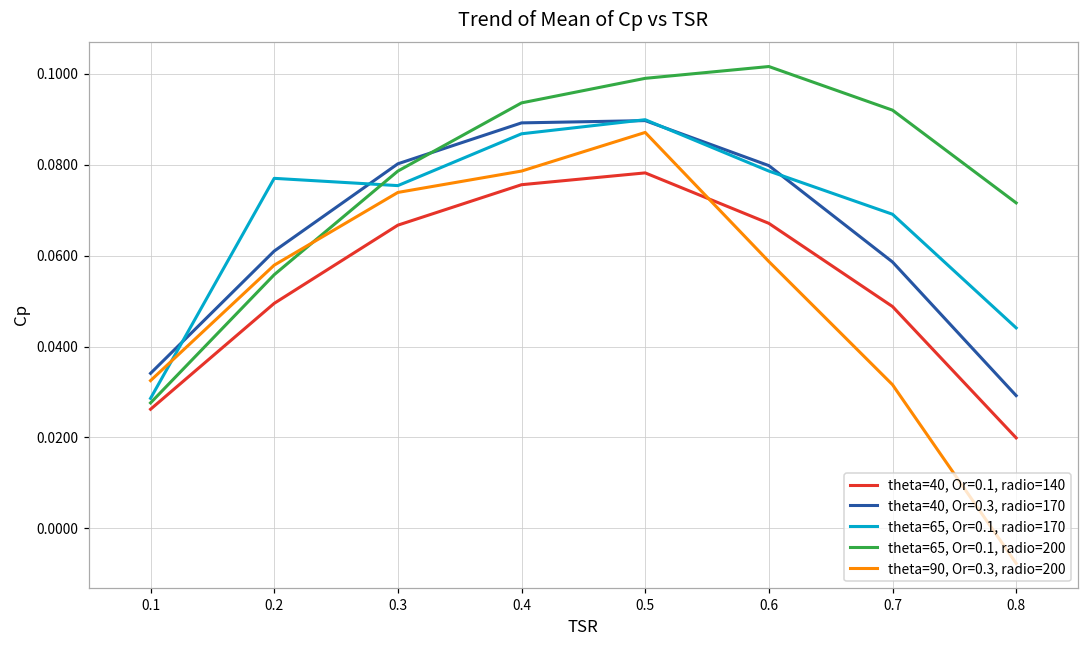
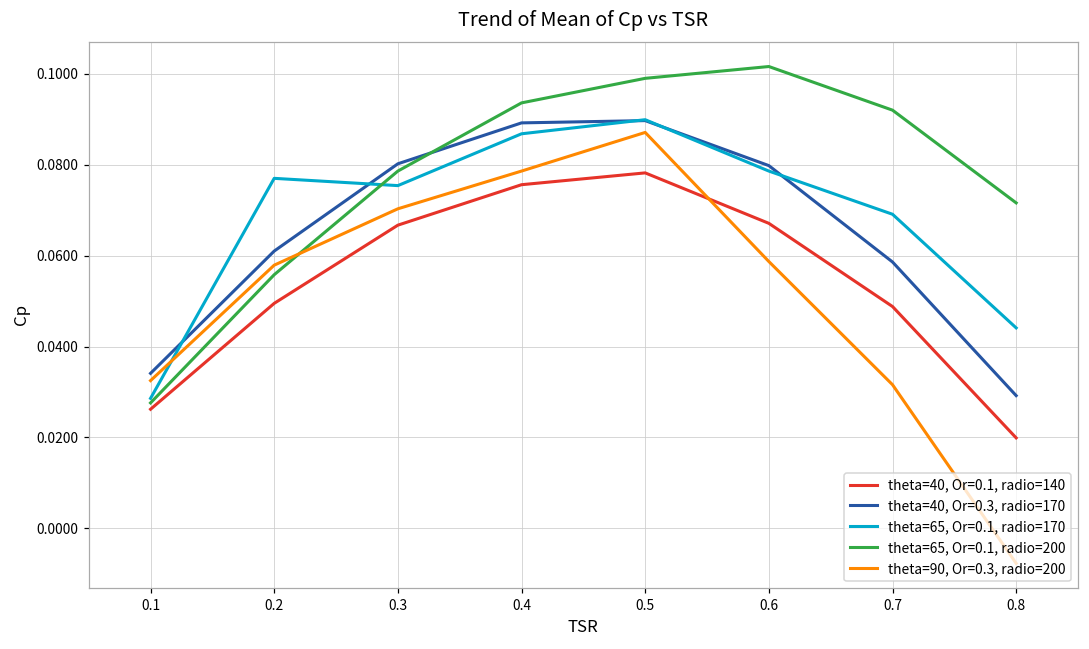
  {
    "theta=40, Or=0.1, radio=140": {
      "0.1": 0.026,
      "0.2": 0.050,
      "0.3": 0.067,
      "0.4": 0.076,
      "0.5": 0.078,
      "0.6": 0.067,
      "0.7": 0.049,
      "0.8": 0.020
    },
    "theta=40, Or=0.3, radio=170": {
      "0.1": 0.034,
      "0.2": 0.061,
      "0.3": 0.080,
      "0.4": 0.089,
      "0.6": 0.080,
      "0.7": 0.059,
      "0.8": 0.029
    },
    "theta=65, Or=0.1, radio=170": {
      "0.1": 0.029,
      "0.2": 0.077,
      "0.3": 0.075,
      "0.4": 0.087,
      "0.6": 0.079,
      "0.7": 0.069,
      "0.8": 0.044
    },
    "theta=65, Or=0.1, radio=200": {
      "0.1": 0.028,
      "0.2": 0.056,
      "0.3": 0.079,
      "0.4": 0.094,
      "0.5": 0.099,
      "0.6": 0.102,
      "0.7": 0.092,
      "0.8": 0.072
    },
    "theta=90, Or=0.3, radio=200": {
      "0.1": 0.033,
      "0.2": 0.058,
-     "0.3": 0.074,
+     "0.3": 0.070,
      "0.4": 0.079,
      "0.5": 0.087,
      "0.6": 0.059,
      "0.7": 0.032
    }
  }
